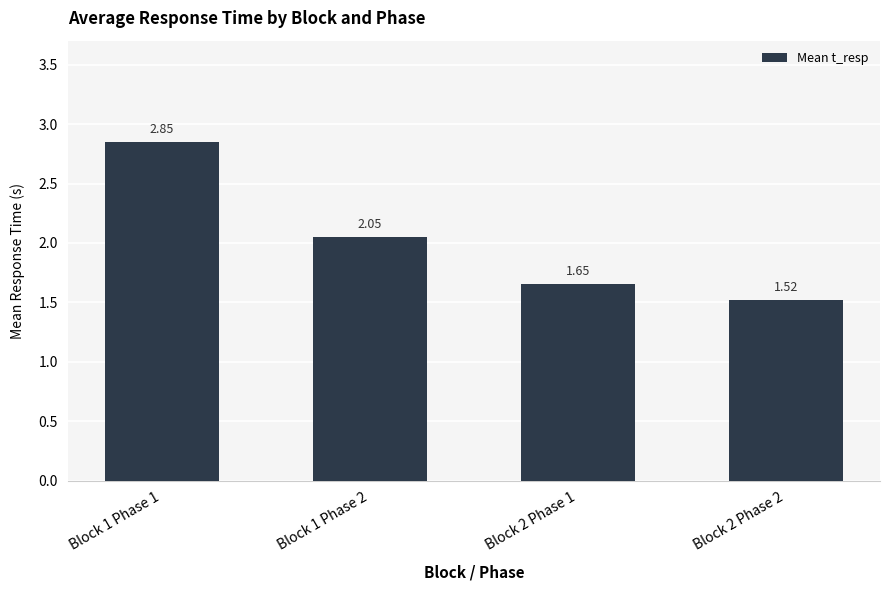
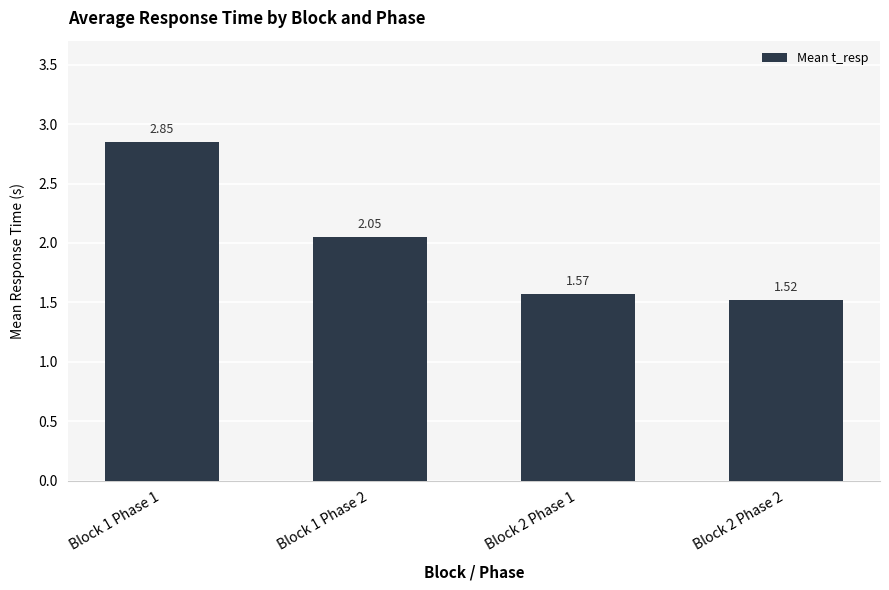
  {
    "Block 1 Phase 1": 2.85,
    "Block 1 Phase 2": 2.05,
-   "Block 2 Phase 1": 1.65,
+   "Block 2 Phase 1": 1.57,
    "Block 2 Phase 2": 1.52
  }
